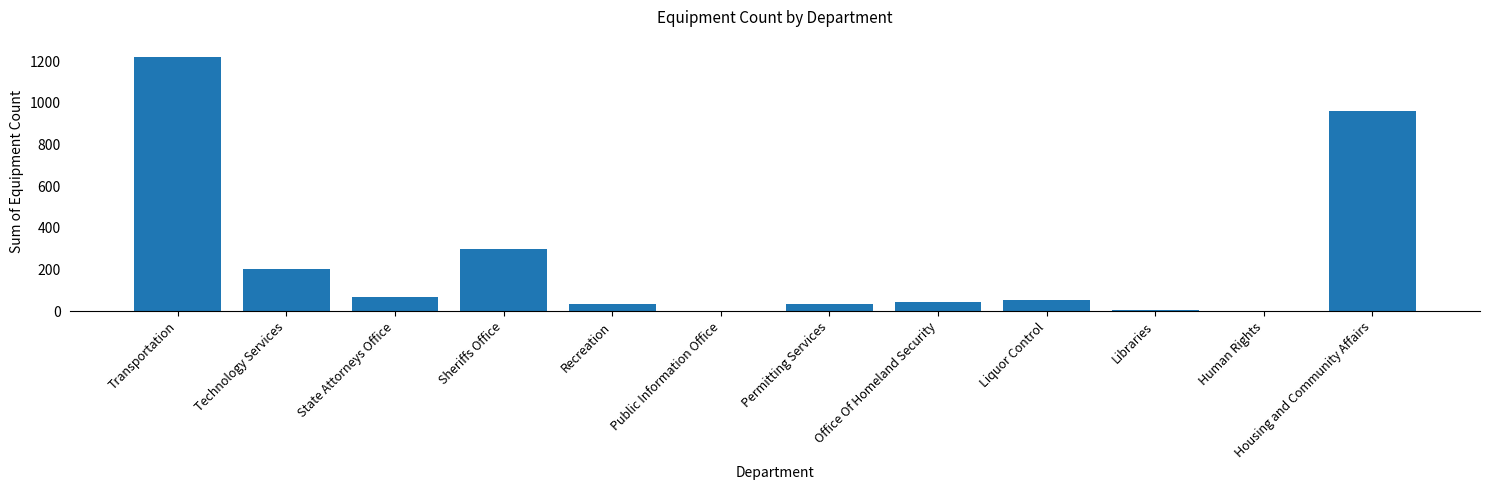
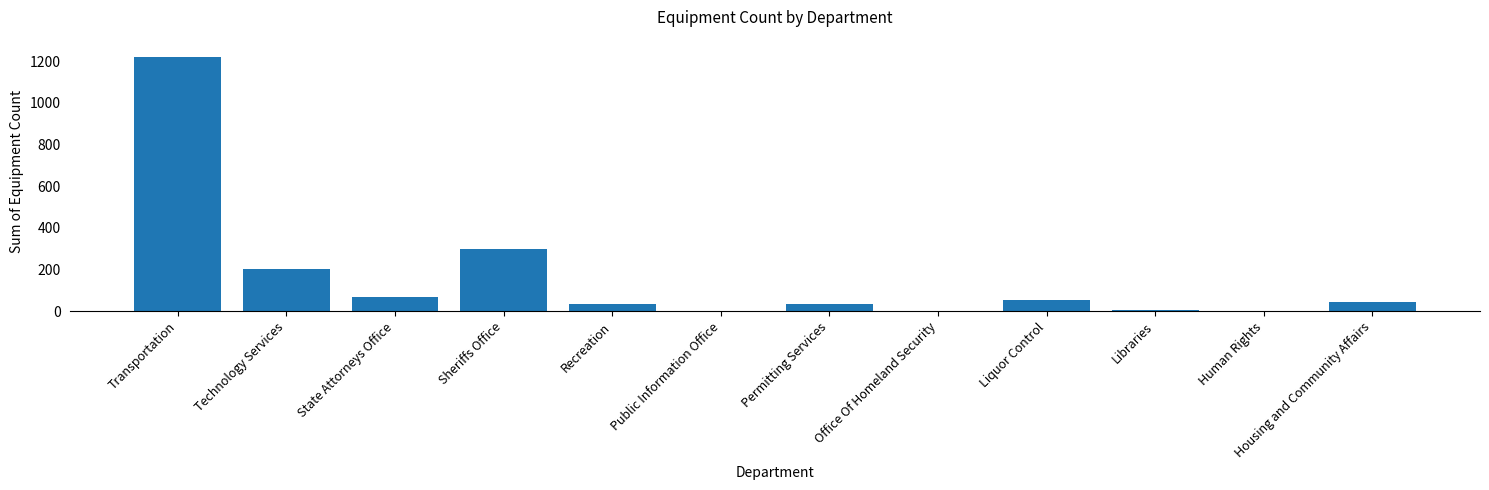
  {
    "Transportation": 1220,
    "Technology Services": 210,
    "State Attorneys Office": 70,
    "Sheriffs Office": 300,
    "Recreation": 40,
    "Permitting Services": 30,
-   "Office Of Homeland Security": 40,
+   "Office Of Homeland Security": 0,
    "Liquor Control": 60,
-   "Housing and Community Affairs": 960
+   "Housing and Community Affairs": 50
  }
